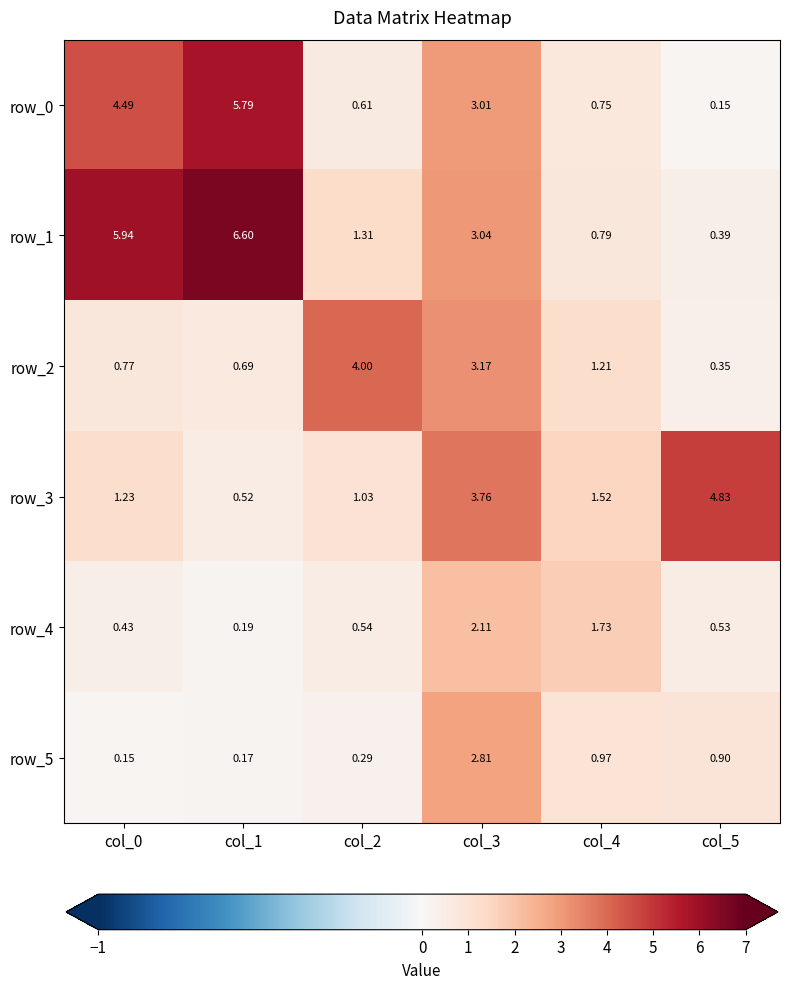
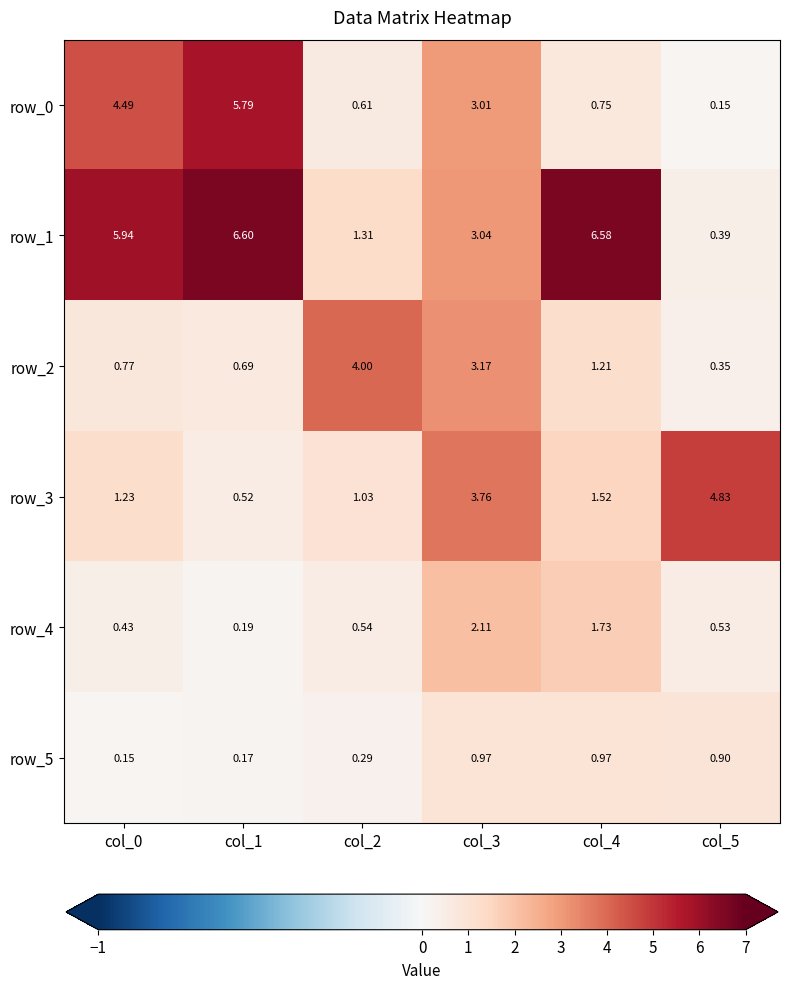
  {
    "row_0": {
      "col_0": 4.49,
      "col_1": 5.79,
      "col_2": 0.61,
      "col_3": 3.01,
      "col_4": 0.75,
      "col_5": 0.15
    },
    "row_1": {
      "col_0": 5.94,
      "col_1": 6.60,
      "col_2": 1.31,
      "col_3": 3.04,
-     "col_4": 0.79,
+     "col_4": 6.58,
      "col_5": 0.39
    },
    "row_2": {
      "col_0": 0.77,
      "col_1": 0.69,
      "col_2": 4.00,
      "col_3": 3.17,
      "col_4": 1.21,
      "col_5": 0.35
    },
    "row_3": {
      "col_0": 1.23,
      "col_1": 0.52,
      "col_2": 1.03,
      "col_3": 3.76,
      "col_4": 1.52,
      "col_5": 4.83
    },
    "row_4": {
      "col_0": 0.43,
      "col_1": 0.19,
      "col_2": 0.54,
      "col_3": 2.11,
      "col_4": 1.73,
      "col_5": 0.53
    },
    "row_5": {
      "col_0": 0.15,
      "col_1": 0.17,
      "col_2": 0.29,
-     "col_3": 2.81,
+     "col_3": 0.97,
      "col_4": 0.97,
      "col_5": 0.90
    }
  }
